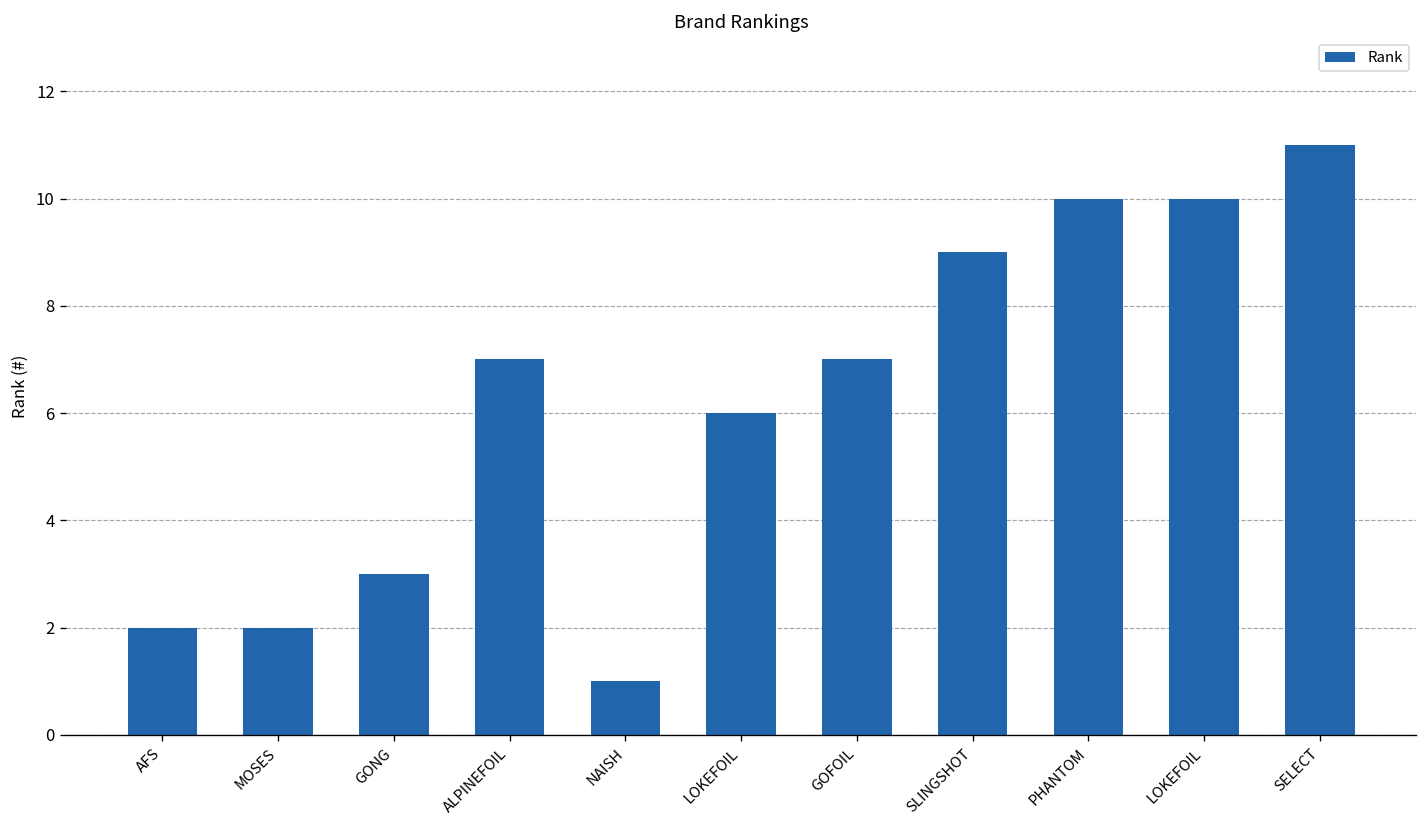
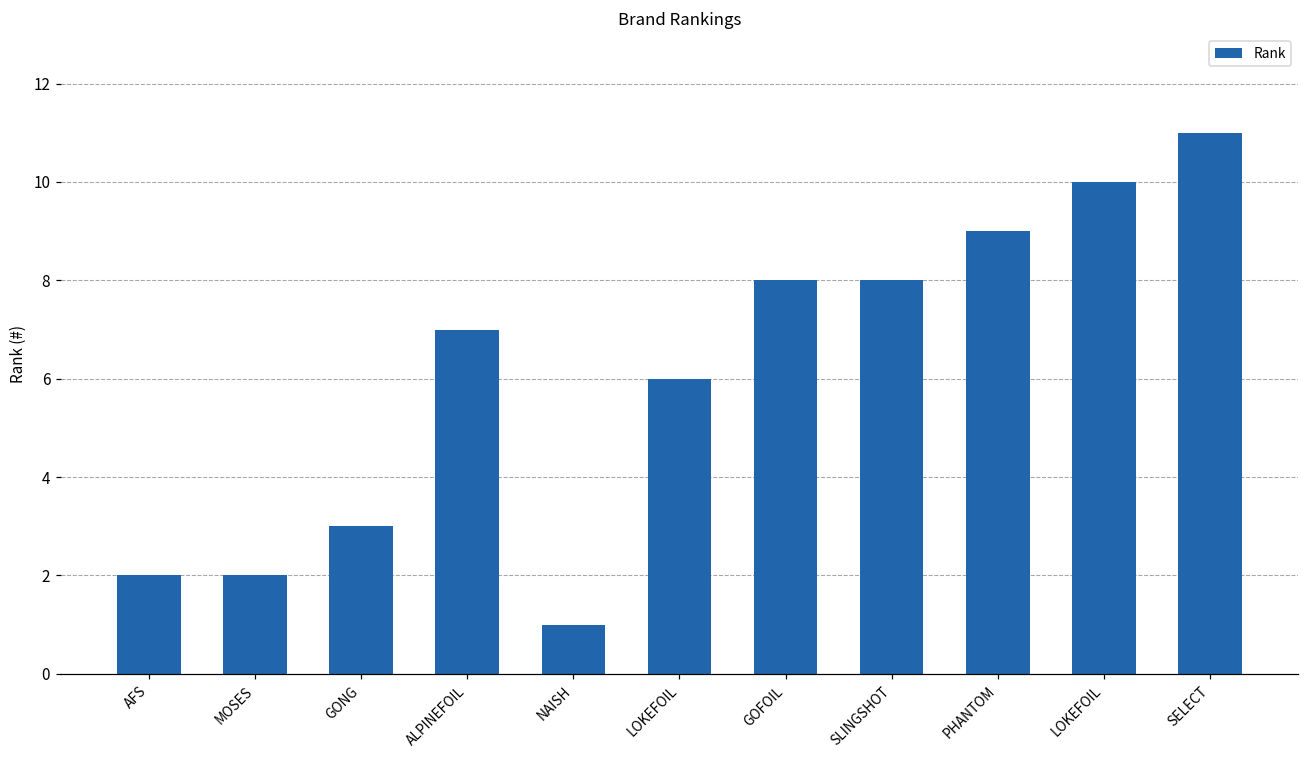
  {
    "AFS": 2,
    "MOSES": 2,
    "GONG": 3,
    "ALPINEFOIL": 7,
    "NAISH": 1,
-   "GOFOIL": 7,
-   "SLINGSHOT": 9,
-   "PHANTOM": 10,
+   "GOFOIL": 8,
+   "SLINGSHOT": 8,
+   "PHANTOM": 9,
    "SELECT": 11
  }
